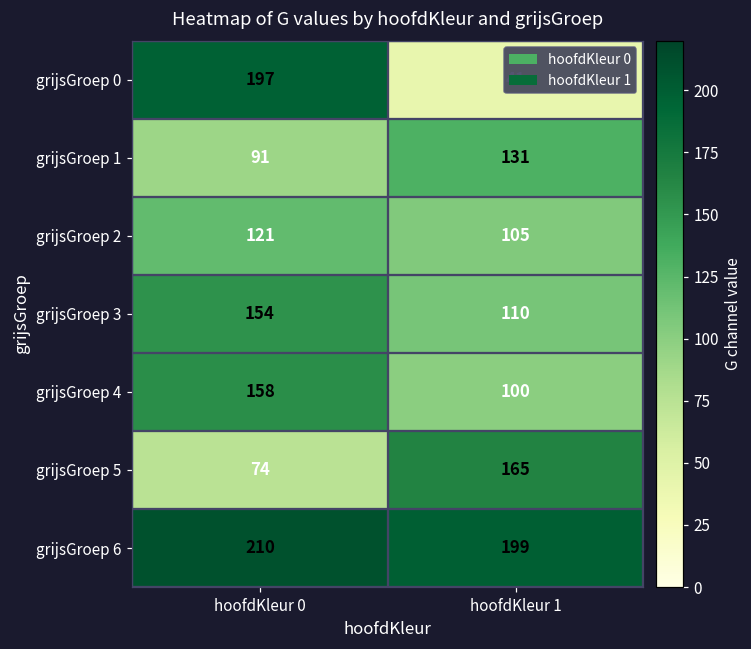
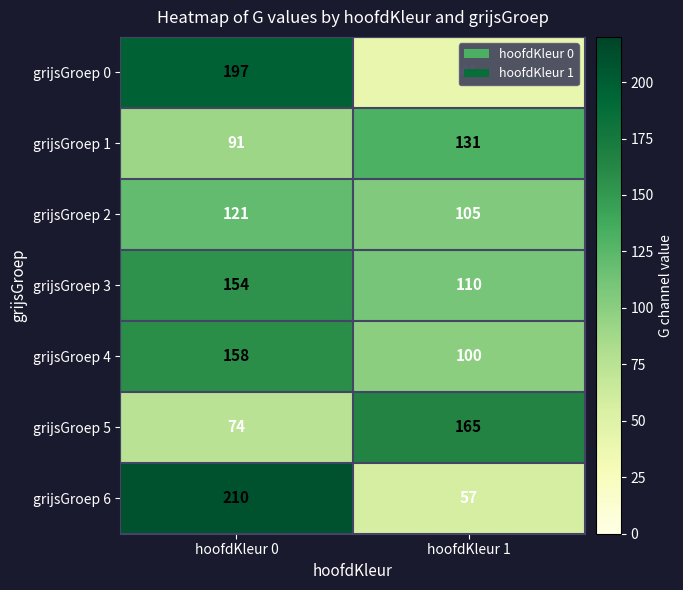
  {
    "grijsGroep 0": {
      "hoofdKleur 0": 197
    },
    "grijsGroep 1": {
      "hoofdKleur 0": 91,
      "hoofdKleur 1": 131
    },
    "grijsGroep 2": {
      "hoofdKleur 0": 121,
      "hoofdKleur 1": 105
    },
    "grijsGroep 3": {
      "hoofdKleur 0": 154,
      "hoofdKleur 1": 110
    },
    "grijsGroep 4": {
      "hoofdKleur 0": 158,
      "hoofdKleur 1": 100
    },
    "grijsGroep 5": {
      "hoofdKleur 0": 74,
      "hoofdKleur 1": 165
    },
    "grijsGroep 6": {
      "hoofdKleur 0": 210,
-     "hoofdKleur 1": 199
+     "hoofdKleur 1": 57
    }
  }
